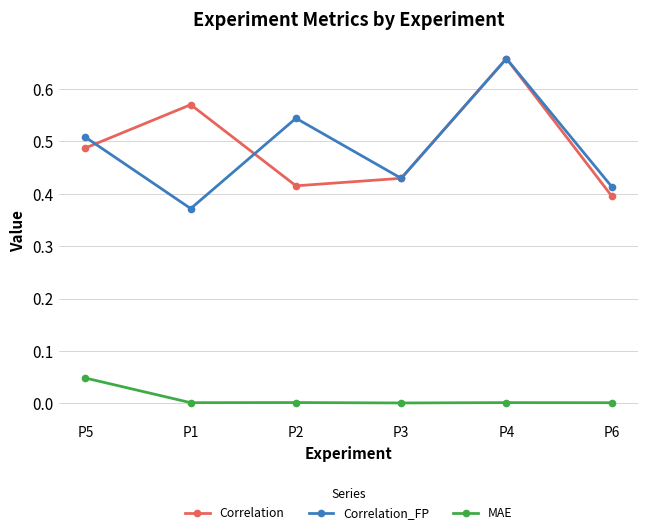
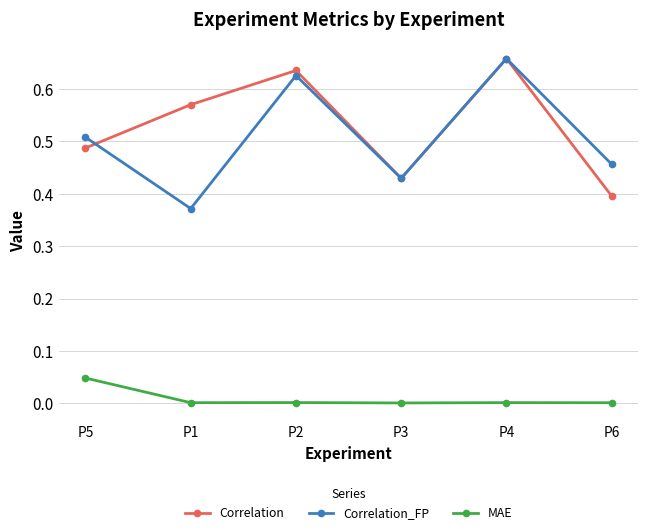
  {
    "Correlation": {
      "P5": 0.49,
      "P1": 0.57,
-     "P2": 0.42,
+     "P2": 0.64,
      "P6": 0.40
    },
    "Correlation_FP": {
      "P5": 0.51,
      "P1": 0.37,
-     "P2": 0.54,
-     "P6": 0.41
+     "P2": 0.63,
+     "P6": 0.46
    },
    "MAE": {
      "P5": 0.05,
      "P1": 0.00,
      "P2": 0.00,
      "P3": 0.00,
      "P4": 0.00,
      "P6": 0.00
    }
  }
